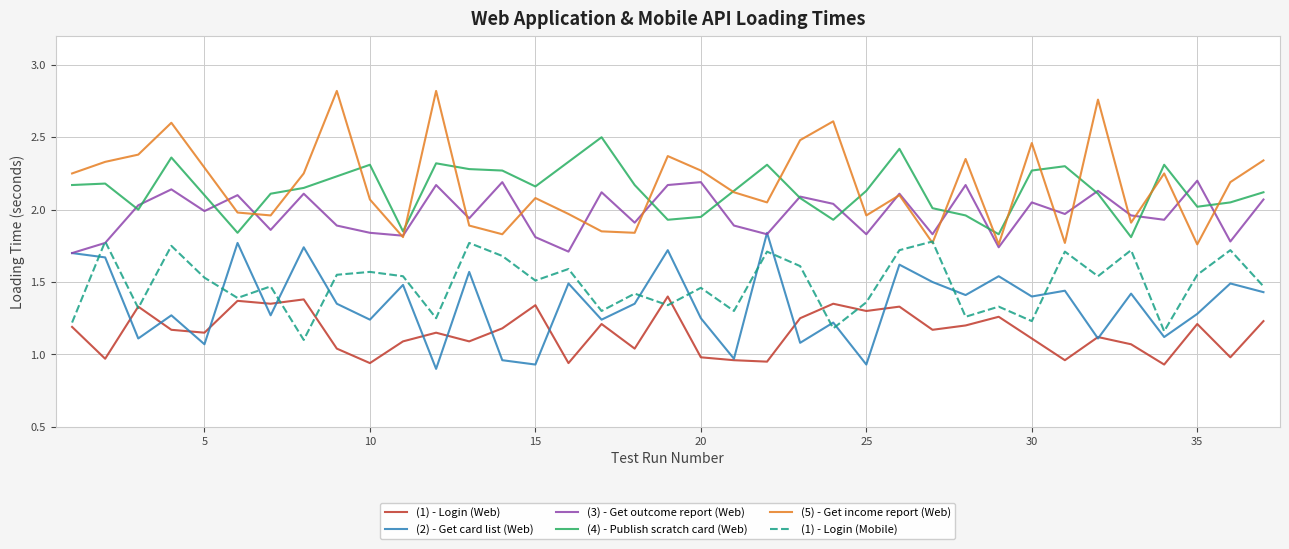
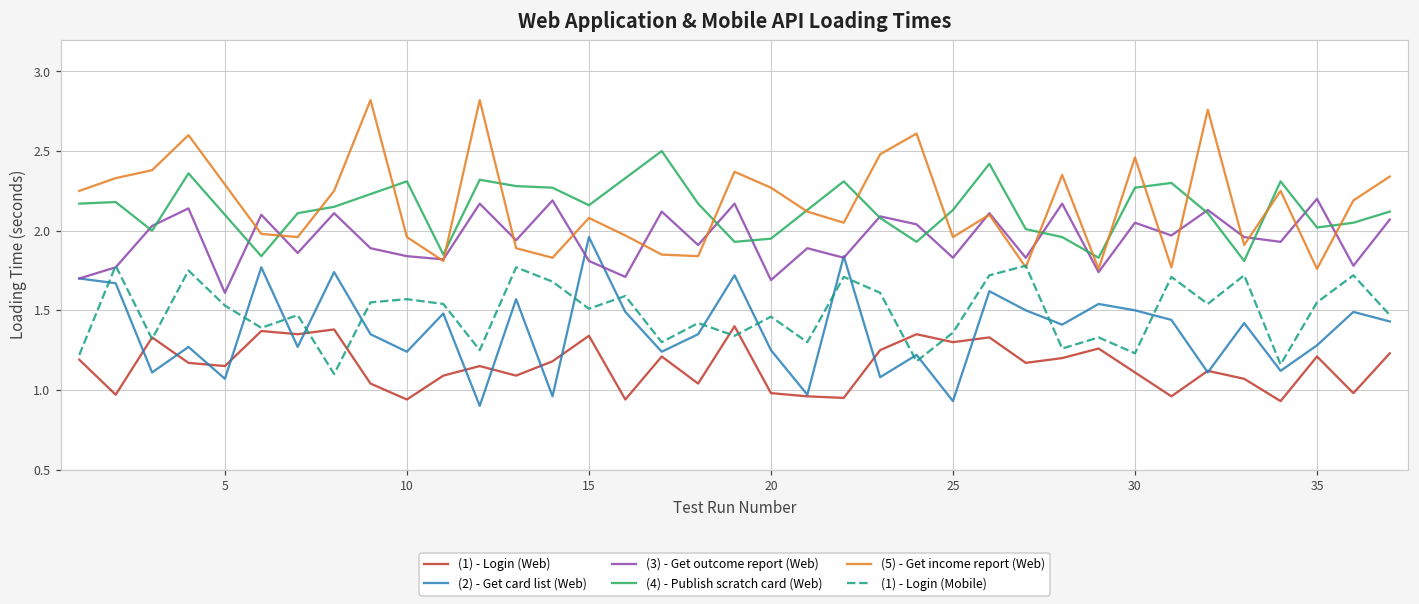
  {
    "(1) - Login (Web)": {
      "5": 1.15,
      "10": 0.94,
      "15": 1.34,
      "20": 0.98,
      "25": 1.30,
      "30": 1.11,
      "35": 1.21
    },
    "(2) - Get card list (Web)": {
      "5": 1.07,
      "10": 1.24,
-     "15": 0.93,
+     "15": 1.96,
      "20": 1.25,
      "25": 0.93,
-     "30": 1.4,
+     "30": 1.5,
      "35": 1.28
    },
    "(3) - Get outcome report (Web)": {
-     "5": 1.99,
+     "5": 1.61,
      "10": 1.84,
      "15": 1.81,
-     "20": 2.19,
+     "20": 1.69,
      "25": 1.83,
      "30": 2.05,
      "35": 2.20
    },
    "(5) - Get income report (Web)": {
      "5": 2.29,
-     "10": 2.07,
+     "10": 1.96,
      "15": 2.08,
      "20": 2.27,
      "25": 1.96,
      "30": 2.46,
      "35": 1.76
    }
  }
